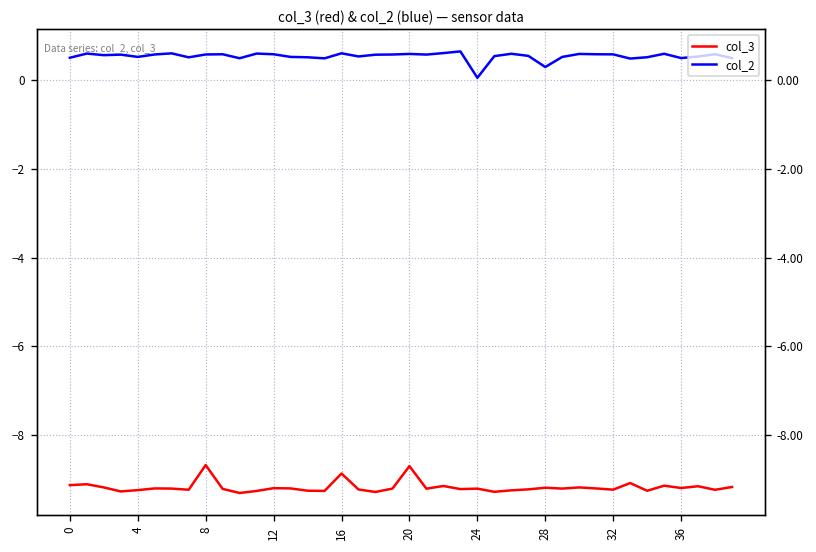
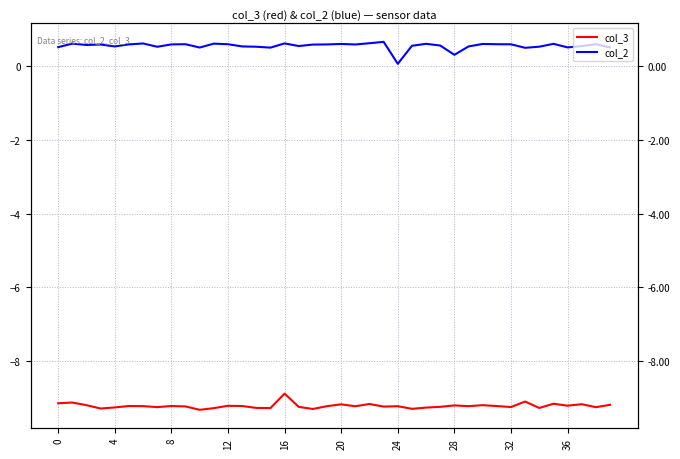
  {
    "col_3": {
      "0": -9.1,
      "4": -9.2,
-     "8": -8.7,
+     "8": -9.2,
      "12": -9.2,
      "16": -8.9,
-     "20": -8.7,
+     "20": -9.2,
      "24": -9.2,
      "28": -9.2,
      "32": -9.2,
      "36": -9.2
    },
    "col_2": {
      "0": 0.5,
      "4": 0.5,
      "8": 0.6,
      "12": 0.6,
      "16": 0.6,
      "20": 0.6,
      "24": 0.1,
      "28": 0.3,
      "32": 0.6,
      "36": 0.5
    }
  }
